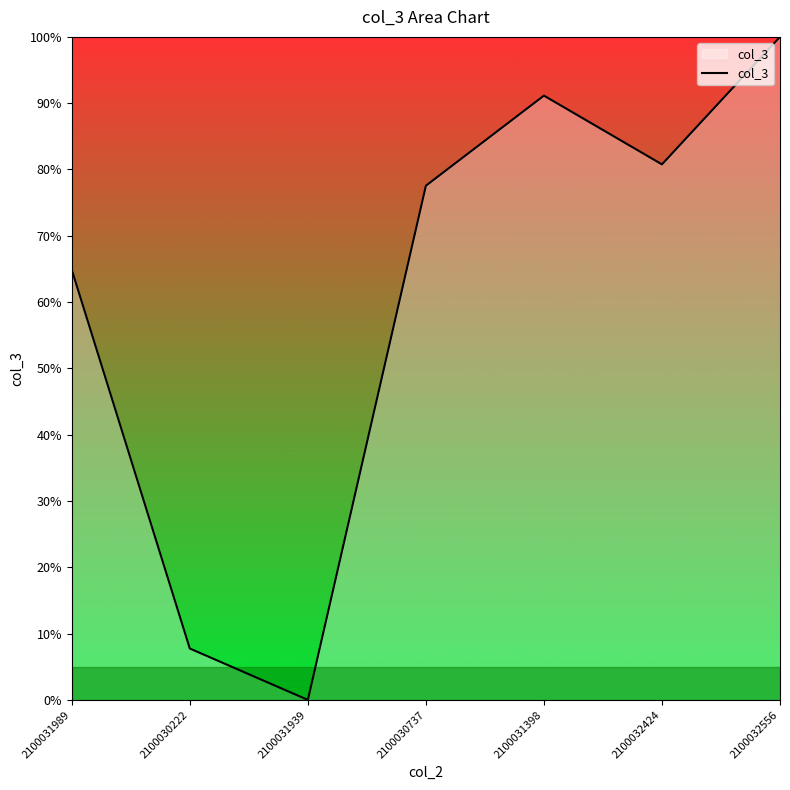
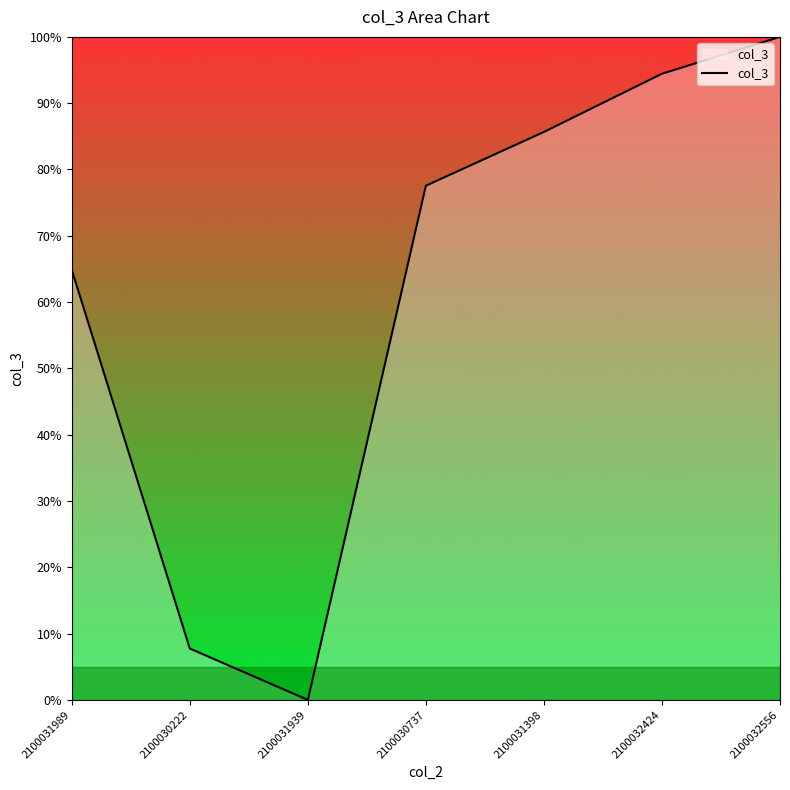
  {
    "2100031989": "65%",
    "2100030222": "8%",
    "2100030737": "78%",
-   "2100031398": "91%",
-   "2100032424": "81%",
+   "2100031398": "86%",
+   "2100032424": "94%",
    "2100032556": "100%"
  }
